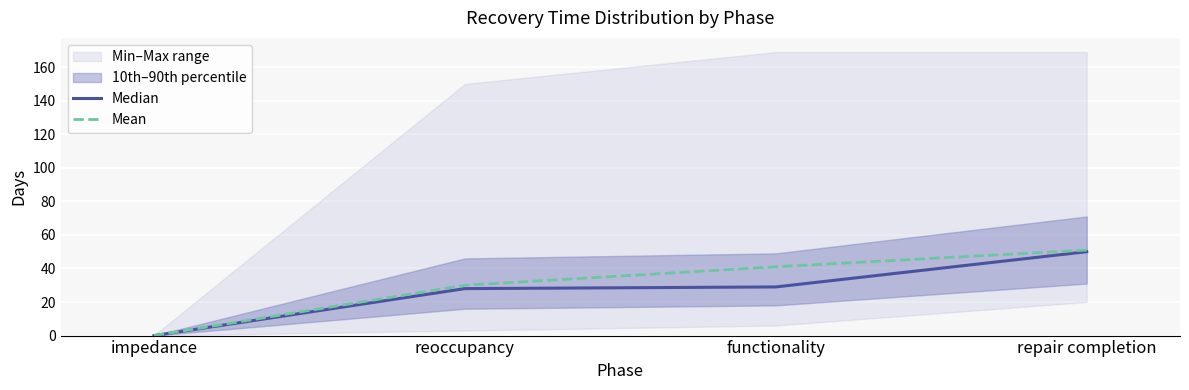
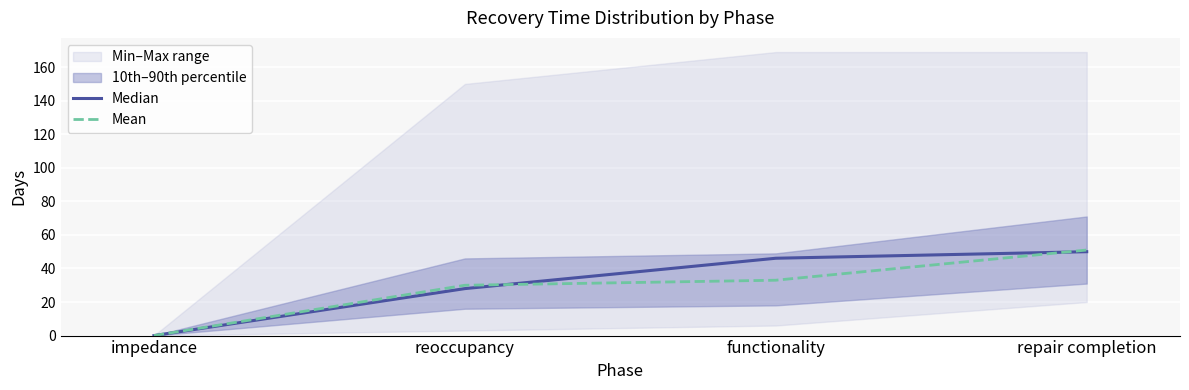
  {
    "Median": {
      "reoccupancy": 28,
-     "functionality": 29
+     "functionality": 46
    },
    "Mean": {
      "reoccupancy": 30,
-     "functionality": 41
+     "functionality": 33
    }
  }
